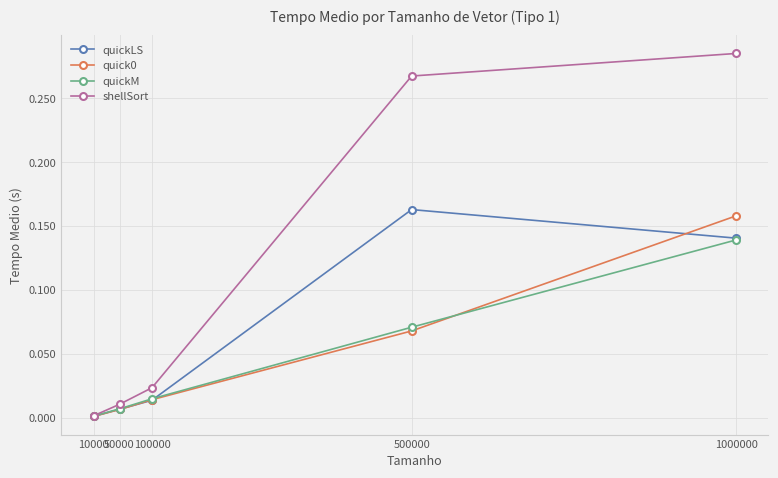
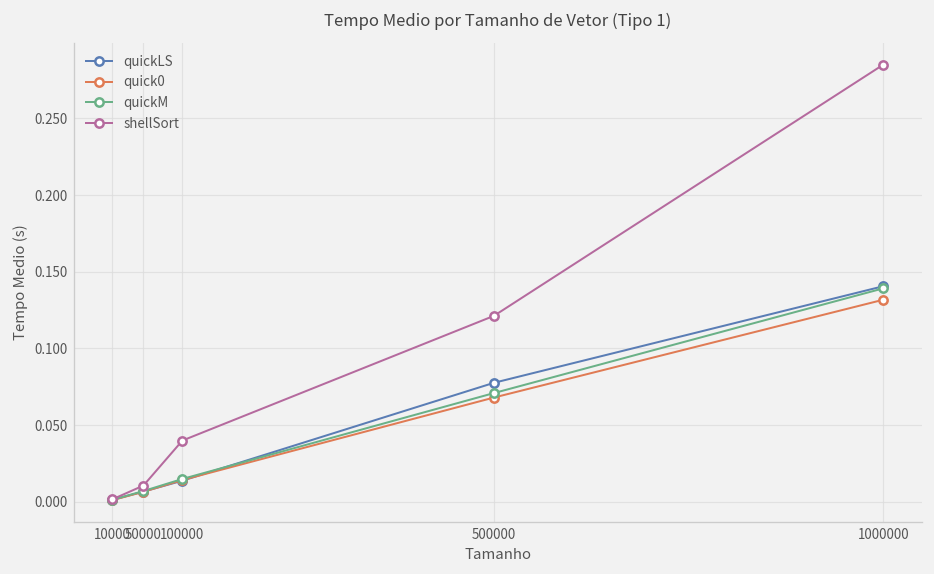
  {
    "quickLS": {
-     "500000": 0.163
+     "500000": 0.078
    },
    "quick0": {
      "500000": 0.068,
-     "1000000": 0.158
+     "1000000": 0.132
    },
    "quickM": {
      "500000": 0.071
    },
    "shellSort": {
-     "100000": 0.024,
-     "500000": 0.267,
+     "100000": 0.040,
+     "500000": 0.121,
      "1000000": 0.285
    }
  }
